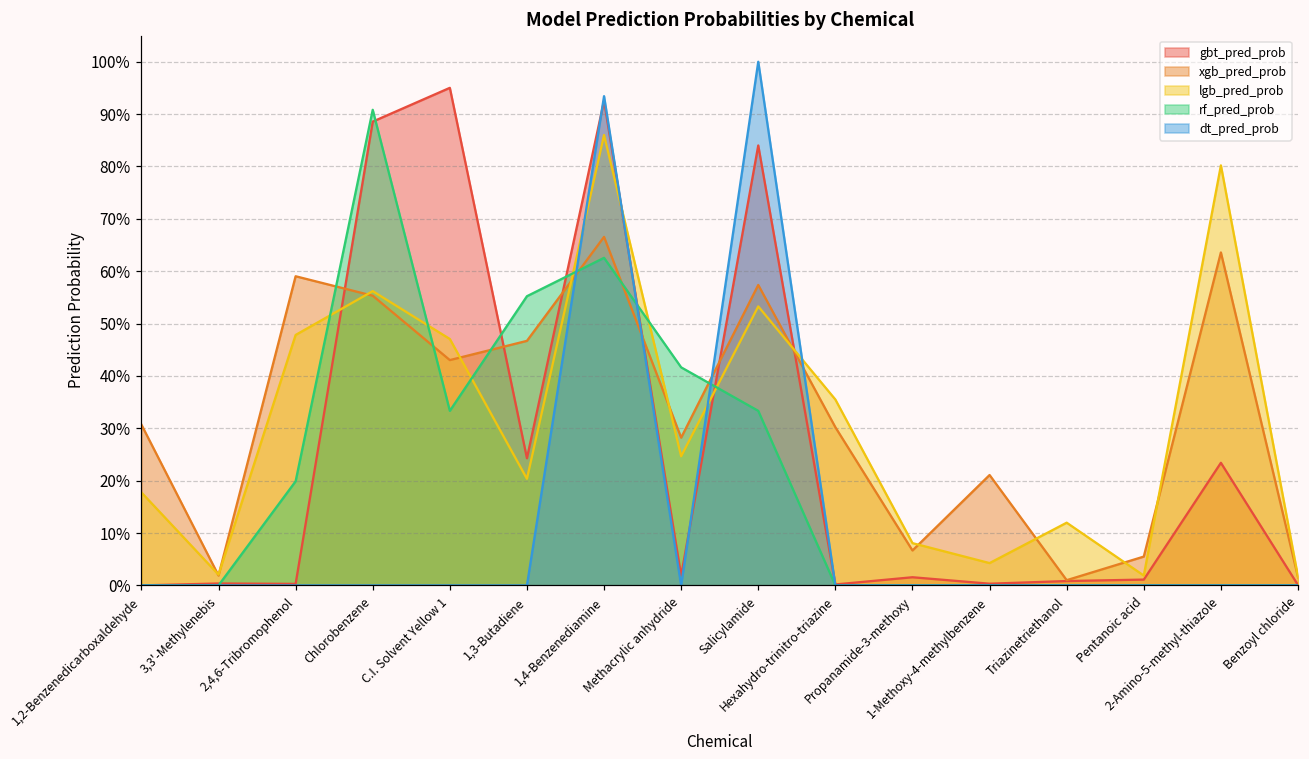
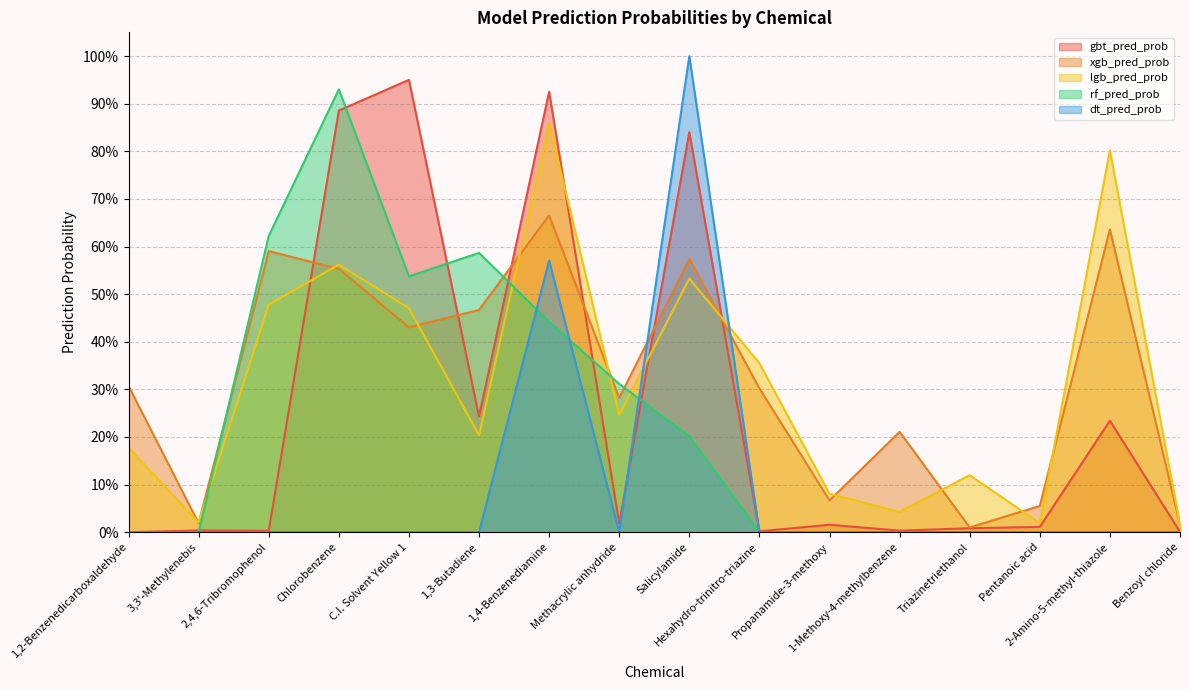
  {
    "rf_pred_prob": {
-     "2,4,6-Tribromophenol": "20%",
-     "Chlorobenzene": "91%",
-     "C.I. Solvent Yellow 1": "33%",
-     "1,3-Butadiene": "55%",
-     "1,4-Benzenediamine": "63%",
-     "Methacrylic anhydride": "42%",
-     "Salicylamide": "33%"
+     "2,4,6-Tribromophenol": "62%",
+     "Chlorobenzene": "93%",
+     "C.I. Solvent Yellow 1": "54%",
+     "1,3-Butadiene": "59%",
+     "1,4-Benzenediamine": "44%",
+     "Methacrylic anhydride": "31%",
+     "Salicylamide": "20%"
    },
    "dt_pred_prob": {
      "Chlorobenzene": "0%",
      "C.I. Solvent Yellow 1": "0%",
      "1,3-Butadiene": "0%",
-     "1,4-Benzenediamine": "93%",
+     "1,4-Benzenediamine": "57%",
      "Methacrylic anhydride": "0%",
      "Salicylamide": "100%"
    }
  }
